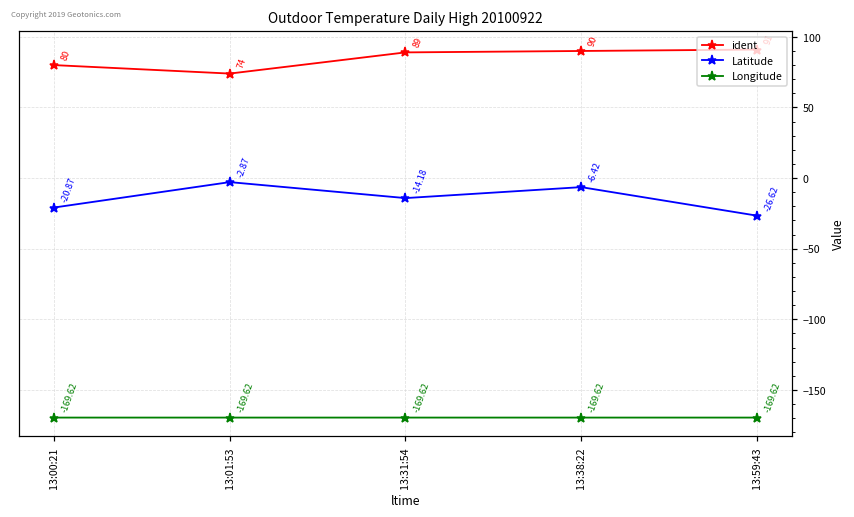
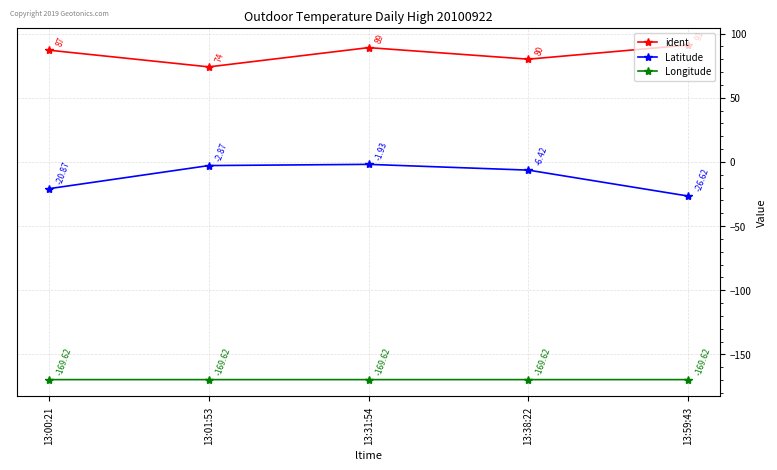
  {
    "ident": {
-     "13:00:21": 80,
+     "13:00:21": 87,
      "13:01:53": 74,
      "13:31:54": 89,
-     "13:38:22": 90
+     "13:38:22": 80
    },
    "Latitude": {
      "13:00:21": -20.87,
      "13:01:53": -2.87,
-     "13:31:54": -14.18,
+     "13:31:54": -1.93,
      "13:38:22": -6.42,
      "13:59:43": -26.62
    },
    "Longitude": {
      "13:00:21": -169.62,
      "13:01:53": -169.62,
      "13:31:54": -169.62,
      "13:38:22": -169.62,
      "13:59:43": -169.62
    }
  }
